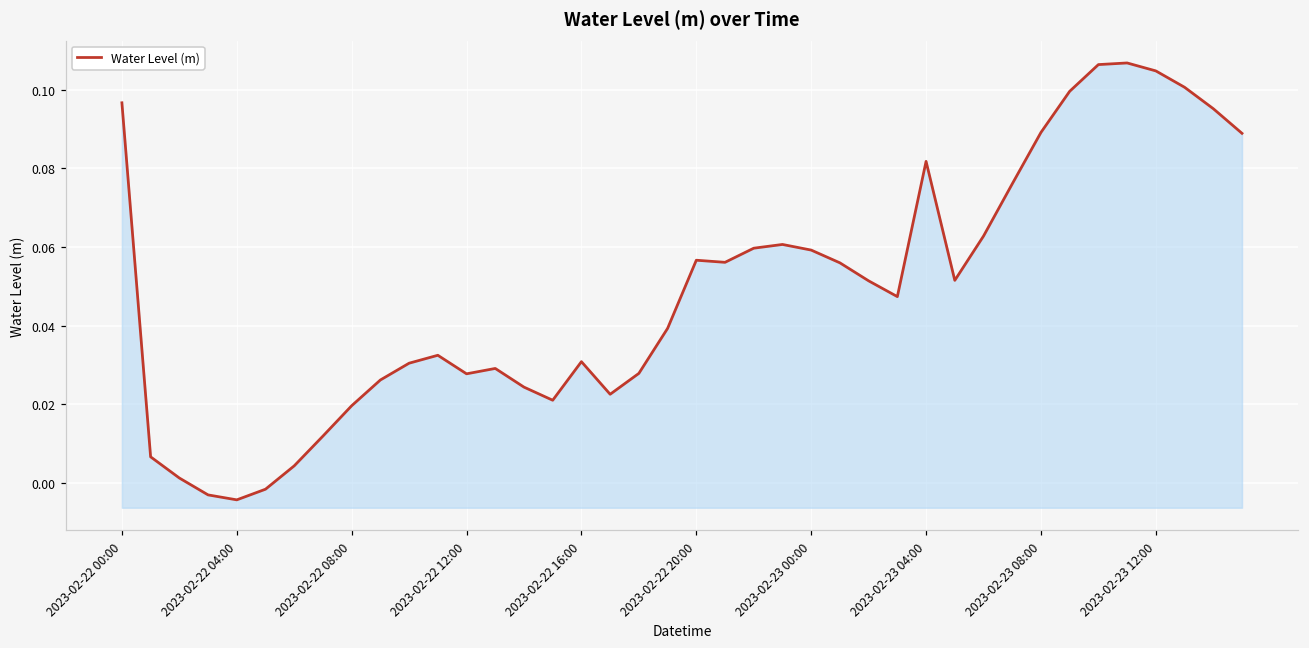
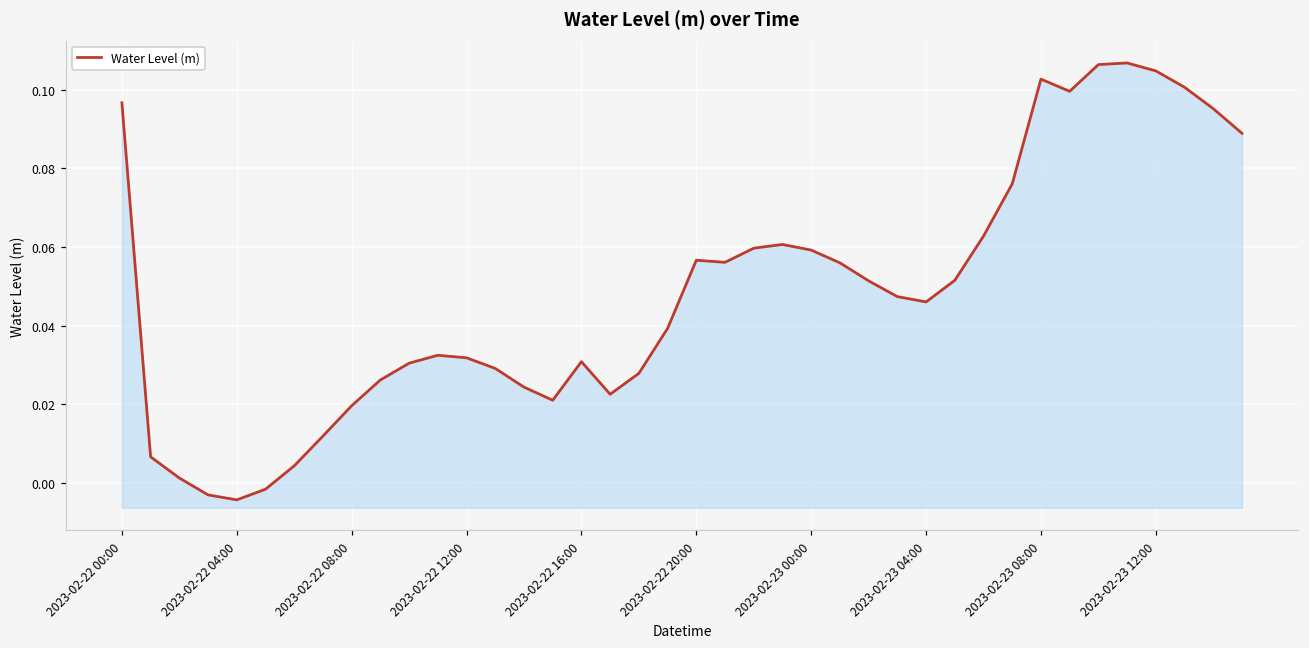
  {
    "2023-02-22 00:00": 0.097,
    "2023-02-22 04:00": -0.004,
    "2023-02-22 08:00": 0.020,
-   "2023-02-22 12:00": 0.028,
+   "2023-02-22 12:00": 0.032,
    "2023-02-22 16:00": 0.031,
    "2023-02-22 20:00": 0.057,
    "2023-02-23 00:00": 0.059,
-   "2023-02-23 04:00": 0.082,
-   "2023-02-23 08:00": 0.089,
+   "2023-02-23 04:00": 0.046,
+   "2023-02-23 08:00": 0.103,
    "2023-02-23 12:00": 0.105
  }
